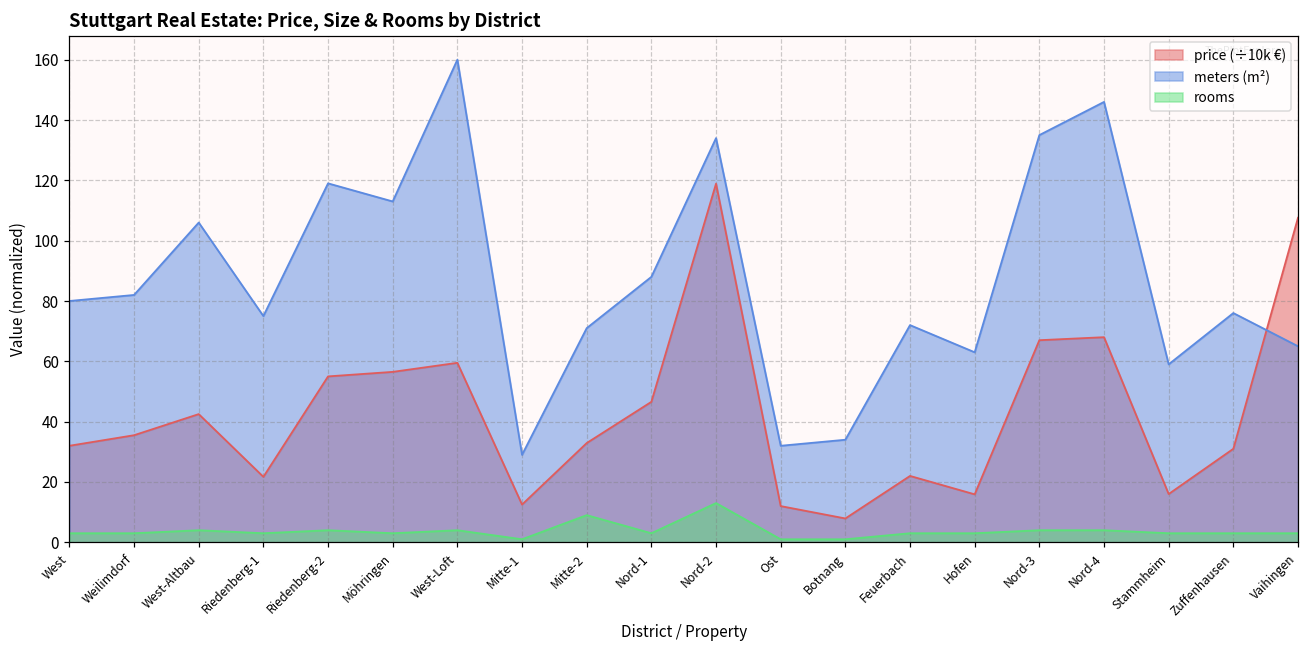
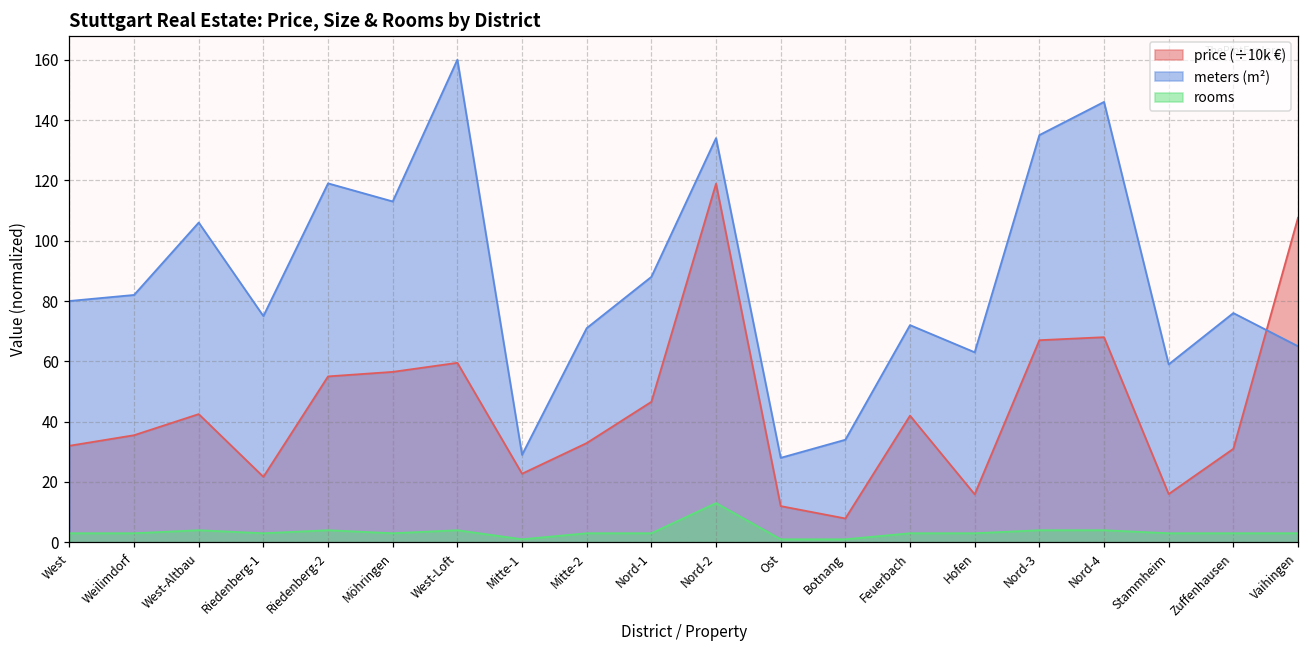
  {
    "price (÷10k €)": {
      "West": 32,
      "Weilimdorf": 36,
      "West-Altbau": 43,
      "Riedenberg-1": 22,
      "Riedenberg-2": 55,
      "Möhringen": 57,
      "West-Loft": 60,
-     "Mitte-1": 13,
+     "Mitte-1": 23,
      "Mitte-2": 33,
      "Nord-1": 47,
      "Nord-2": 119,
      "Ost": 12,
      "Botnang": 8,
-     "Feuerbach": 22,
+     "Feuerbach": 42,
      "Hofen": 16,
      "Nord-3": 67,
      "Nord-4": 68,
      "Stammheim": 16,
      "Zuffenhausen": 31,
      "Vaihingen": 108
    },
    "meters (m²)": {
      "West": 80,
      "Weilimdorf": 82,
      "West-Altbau": 106,
      "Riedenberg-1": 75,
      "Riedenberg-2": 119,
      "Möhringen": 113,
      "West-Loft": 160,
      "Mitte-1": 29,
      "Mitte-2": 71,
      "Nord-1": 88,
      "Nord-2": 134,
-     "Ost": 32,
+     "Ost": 28,
      "Botnang": 34,
      "Feuerbach": 72,
      "Hofen": 63,
      "Nord-3": 135,
      "Nord-4": 146,
      "Stammheim": 59,
      "Zuffenhausen": 76,
      "Vaihingen": 65
    },
    "rooms": {
      "West": 3,
      "Weilimdorf": 3,
      "West-Altbau": 4,
      "Riedenberg-1": 3,
      "Riedenberg-2": 4,
      "Möhringen": 3,
      "West-Loft": 4,
      "Mitte-1": 1,
-     "Mitte-2": 9,
+     "Mitte-2": 3,
      "Nord-1": 3,
      "Nord-2": 13,
      "Ost": 1,
      "Botnang": 1,
      "Feuerbach": 3,
      "Hofen": 3,
      "Nord-3": 4,
      "Nord-4": 4,
      "Stammheim": 3,
      "Zuffenhausen": 3,
      "Vaihingen": 3
    }
  }
